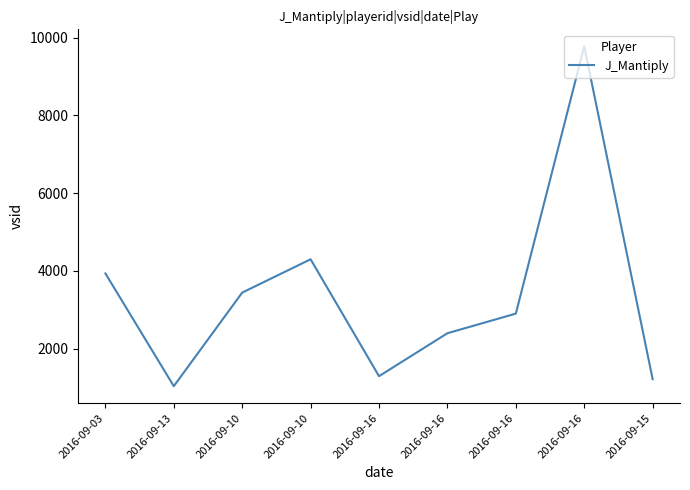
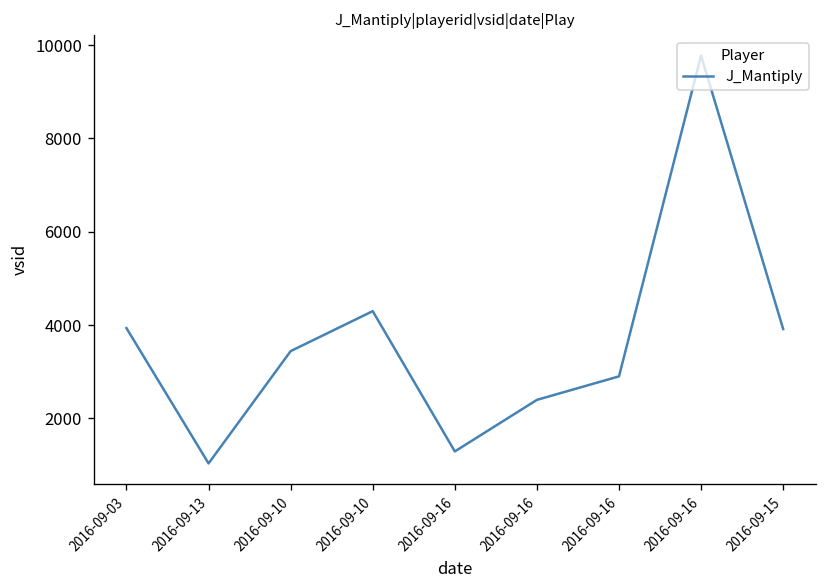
  {
    "2016-09-03": 3900,
    "2016-09-13": 1000,
-   "2016-09-15": 1200
+   "2016-09-15": 3900
  }
